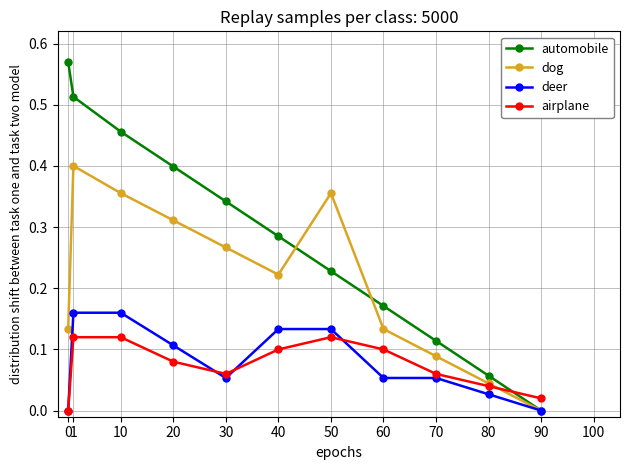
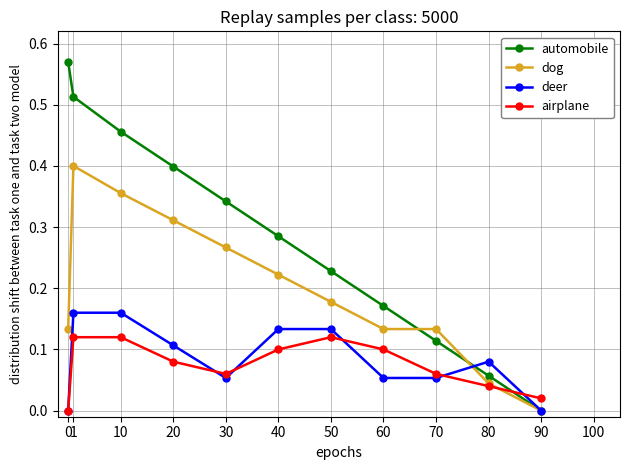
  {
    "automobile": {
      "10": 0.46,
      "20": 0.40,
      "30": 0.34,
      "40": 0.29,
      "50": 0.23,
      "60": 0.17,
      "70": 0.11,
      "80": 0.06
    },
    "dog": {
      "10": 0.36,
      "20": 0.31,
      "30": 0.27,
      "40": 0.22,
-     "50": 0.36,
+     "50": 0.18,
      "60": 0.13,
-     "70": 0.09,
+     "70": 0.13,
      "80": 0.04
    },
    "deer": {
      "10": 0.16,
      "20": 0.11,
      "30": 0.05,
      "40": 0.13,
      "50": 0.13,
      "60": 0.05,
      "70": 0.05,
-     "80": 0.03
+     "80": 0.08
    },
    "airplane": {
      "10": 0.12,
      "20": 0.08,
      "30": 0.06,
      "40": 0.10,
      "50": 0.12,
      "60": 0.10,
      "70": 0.06,
      "80": 0.04,
      "90": 0.02
    }
  }
